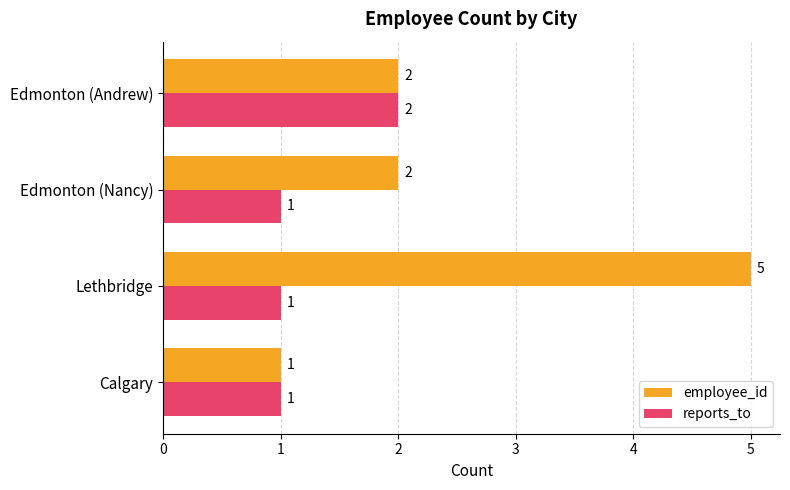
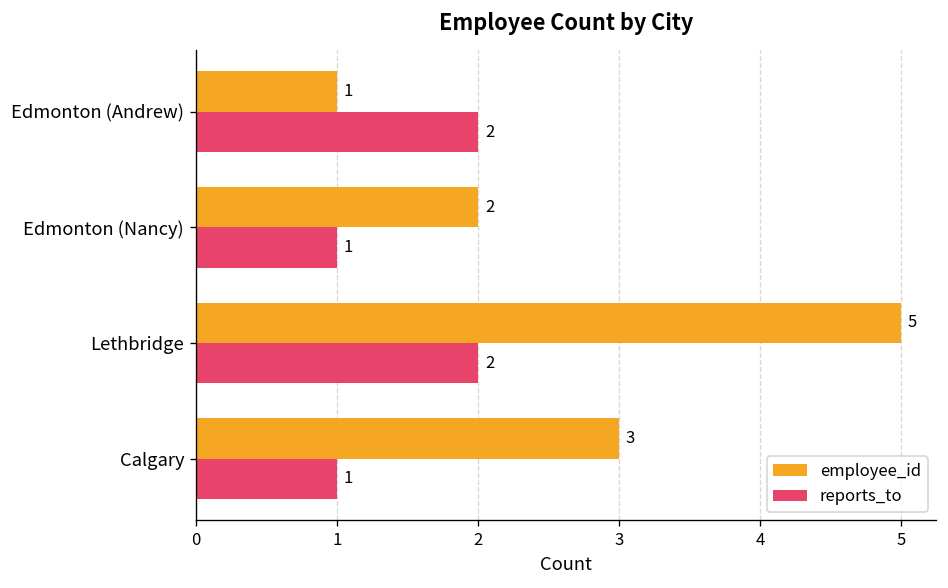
  {
    "employee_id": {
-     "Edmonton (Andrew)": 2,
+     "Edmonton (Andrew)": 1,
      "Edmonton (Nancy)": 2,
      "Lethbridge": 5,
-     "Calgary": 1
+     "Calgary": 3
    },
    "reports_to": {
      "Edmonton (Andrew)": 2,
      "Edmonton (Nancy)": 1,
-     "Lethbridge": 1,
+     "Lethbridge": 2,
      "Calgary": 1
    }
  }
